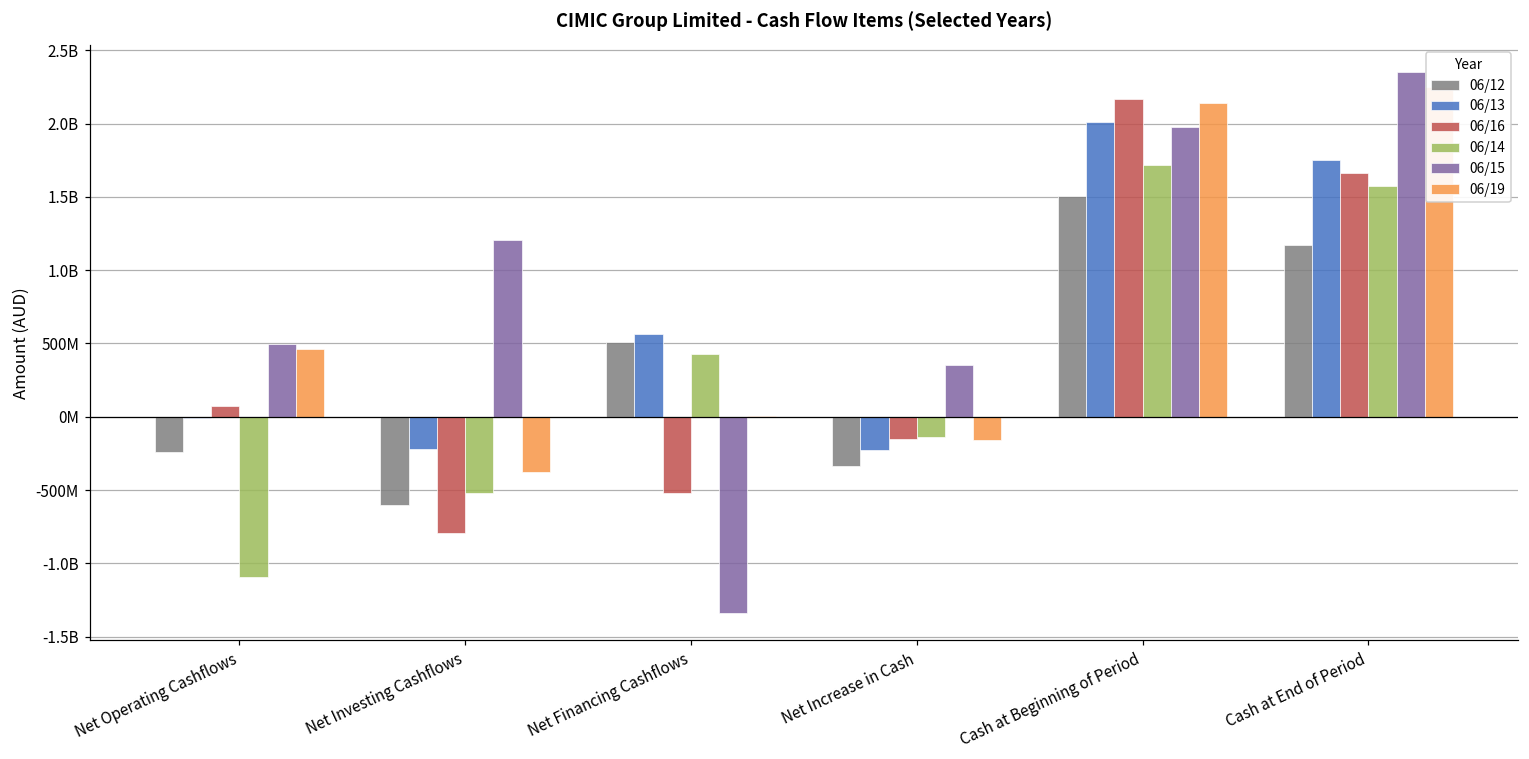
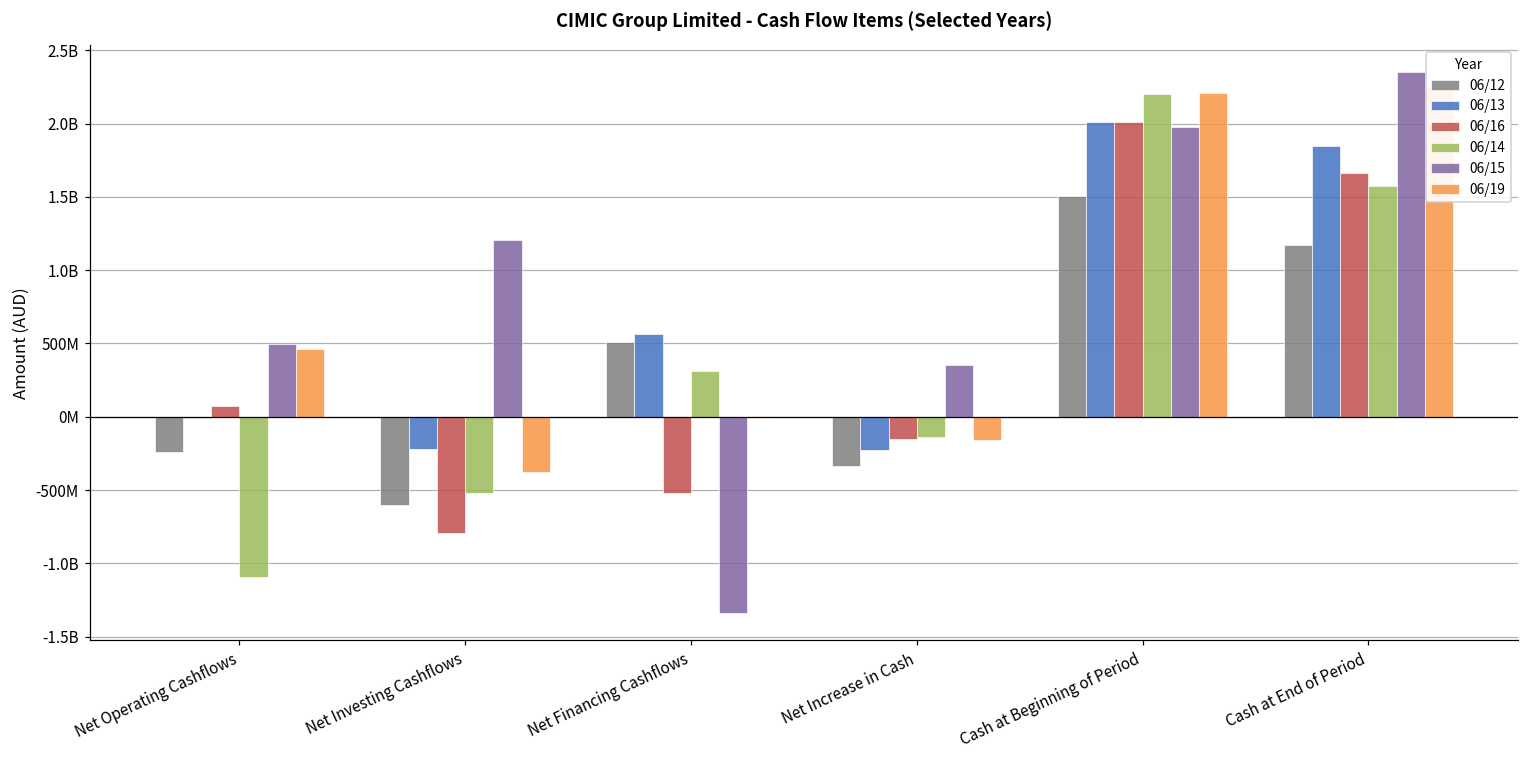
  {
    "06/13": {
      "Net Investing Cashflows": -220000000,
      "Net Financing Cashflows": 570000000,
      "Net Increase in Cash": -230000000,
      "Cash at Beginning of Period": 2010000000,
-     "Cash at End of Period": 1750000000
+     "Cash at End of Period": 1850000000
    },
    "06/16": {
      "Net Operating Cashflows": 70000000,
      "Net Investing Cashflows": -790000000,
      "Net Financing Cashflows": -520000000,
      "Net Increase in Cash": -150000000,
-     "Cash at Beginning of Period": 2170000000,
+     "Cash at Beginning of Period": 2010000000,
      "Cash at End of Period": 1660000000
    },
    "06/14": {
      "Net Operating Cashflows": -1100000000,
      "Net Investing Cashflows": -520000000,
-     "Net Financing Cashflows": 420000000,
+     "Net Financing Cashflows": 310000000,
      "Net Increase in Cash": -140000000,
-     "Cash at Beginning of Period": 1720000000,
+     "Cash at Beginning of Period": 2200000000,
      "Cash at End of Period": 1570000000
    },
    "06/19": {
      "Net Operating Cashflows": 460000000,
      "Net Investing Cashflows": -380000000,
      "Net Increase in Cash": -160000000,
-     "Cash at Beginning of Period": 2140000000
+     "Cash at Beginning of Period": 2210000000
    }
  }
